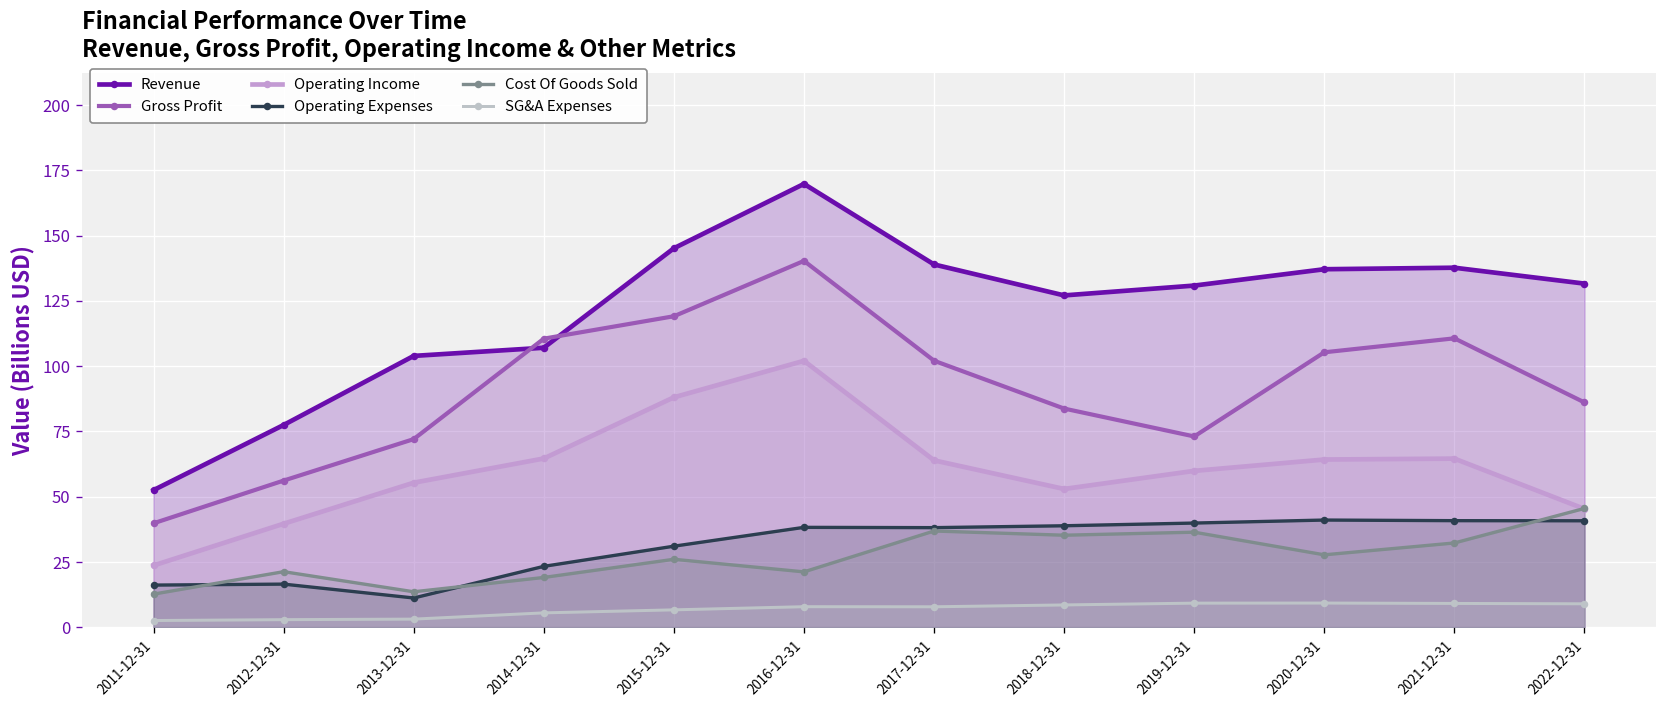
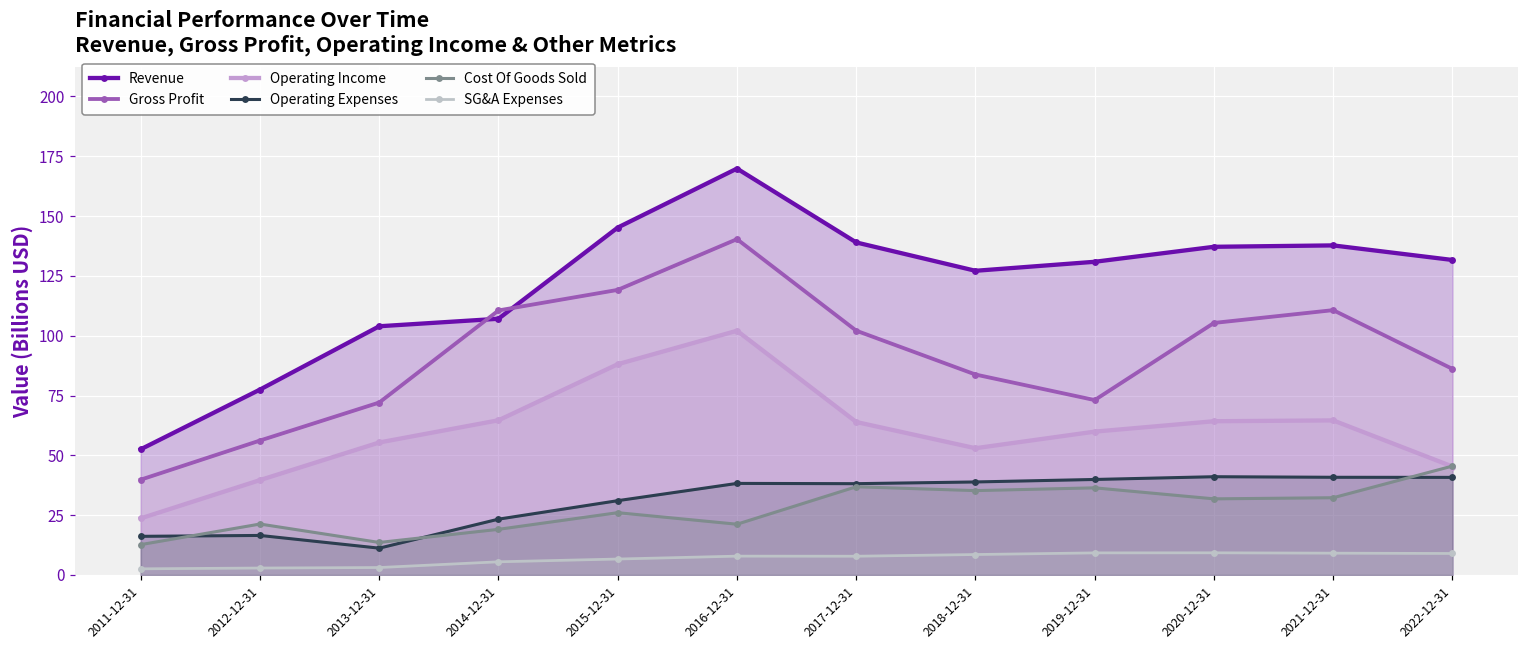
  {
    "Gross Profit": {
      "2011-12-31": 40,
      "2012-12-31": 56,
      "2013-12-31": 72,
      "2015-12-31": 119,
      "2016-12-31": 140,
      "2017-12-31": 102,
      "2018-12-31": 84,
      "2019-12-31": 73,
      "2020-12-31": 105,
      "2021-12-31": 111,
      "2022-12-31": 86
    },
    "Operating Expenses": {
      "2011-12-31": 16,
      "2012-12-31": 17,
      "2013-12-31": 11,
      "2014-12-31": 23,
      "2015-12-31": 31,
      "2016-12-31": 38,
      "2017-12-31": 38,
      "2018-12-31": 39,
      "2019-12-31": 40,
      "2020-12-31": 41,
      "2021-12-31": 41,
      "2022-12-31": 41
    },
    "Cost Of Goods Sold": {
      "2011-12-31": 13,
      "2012-12-31": 21,
      "2013-12-31": 14,
      "2014-12-31": 19,
      "2015-12-31": 26,
      "2016-12-31": 21,
      "2017-12-31": 37,
      "2018-12-31": 35,
      "2019-12-31": 36,
-     "2020-12-31": 28,
+     "2020-12-31": 32,
      "2021-12-31": 32
    }
  }
